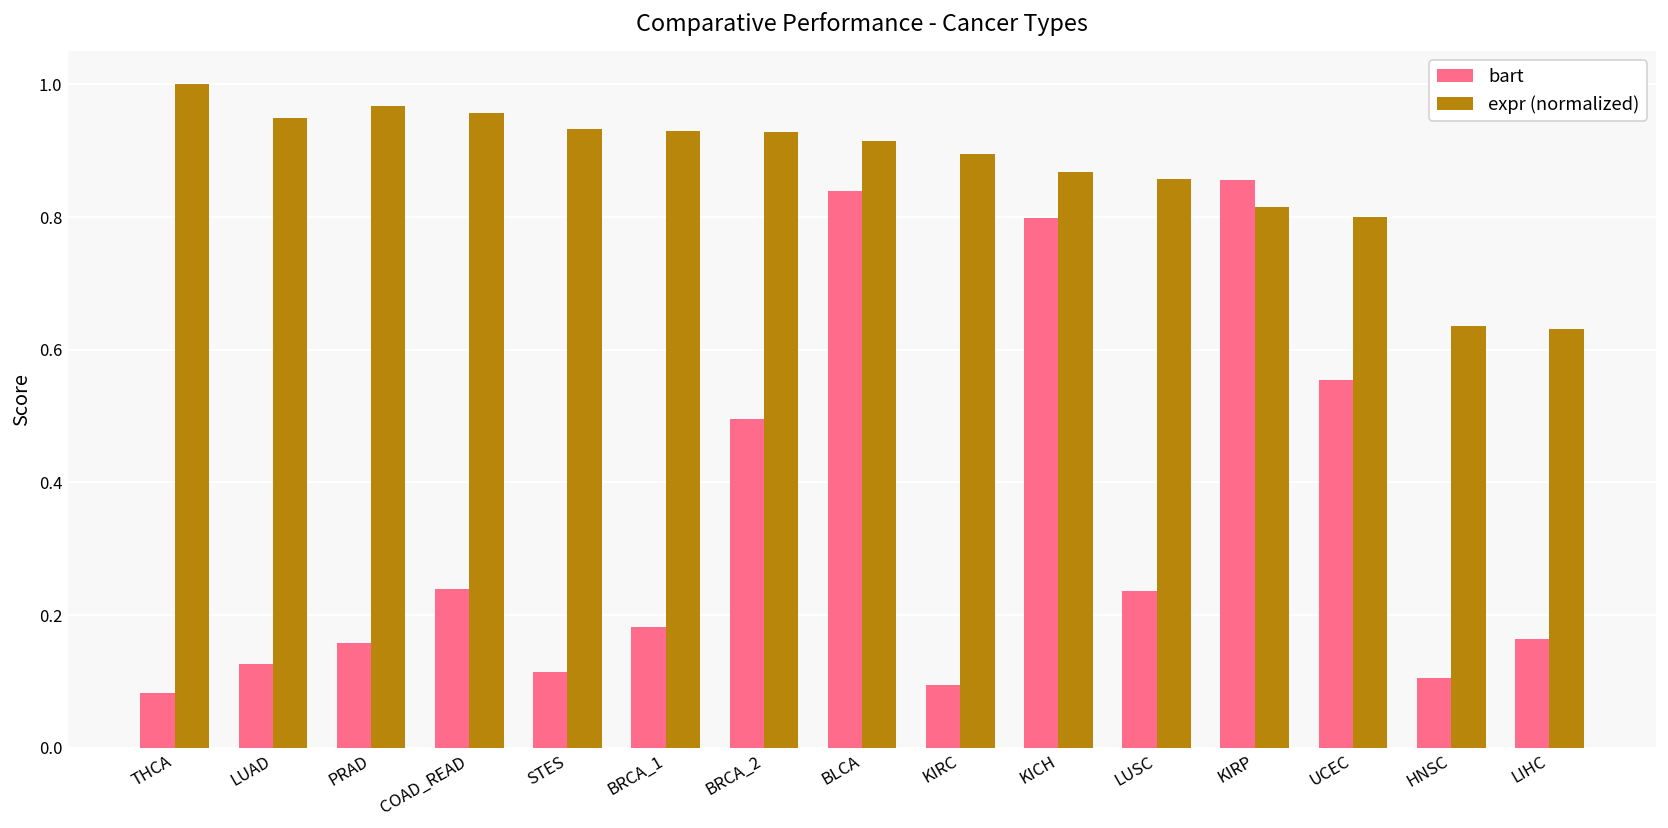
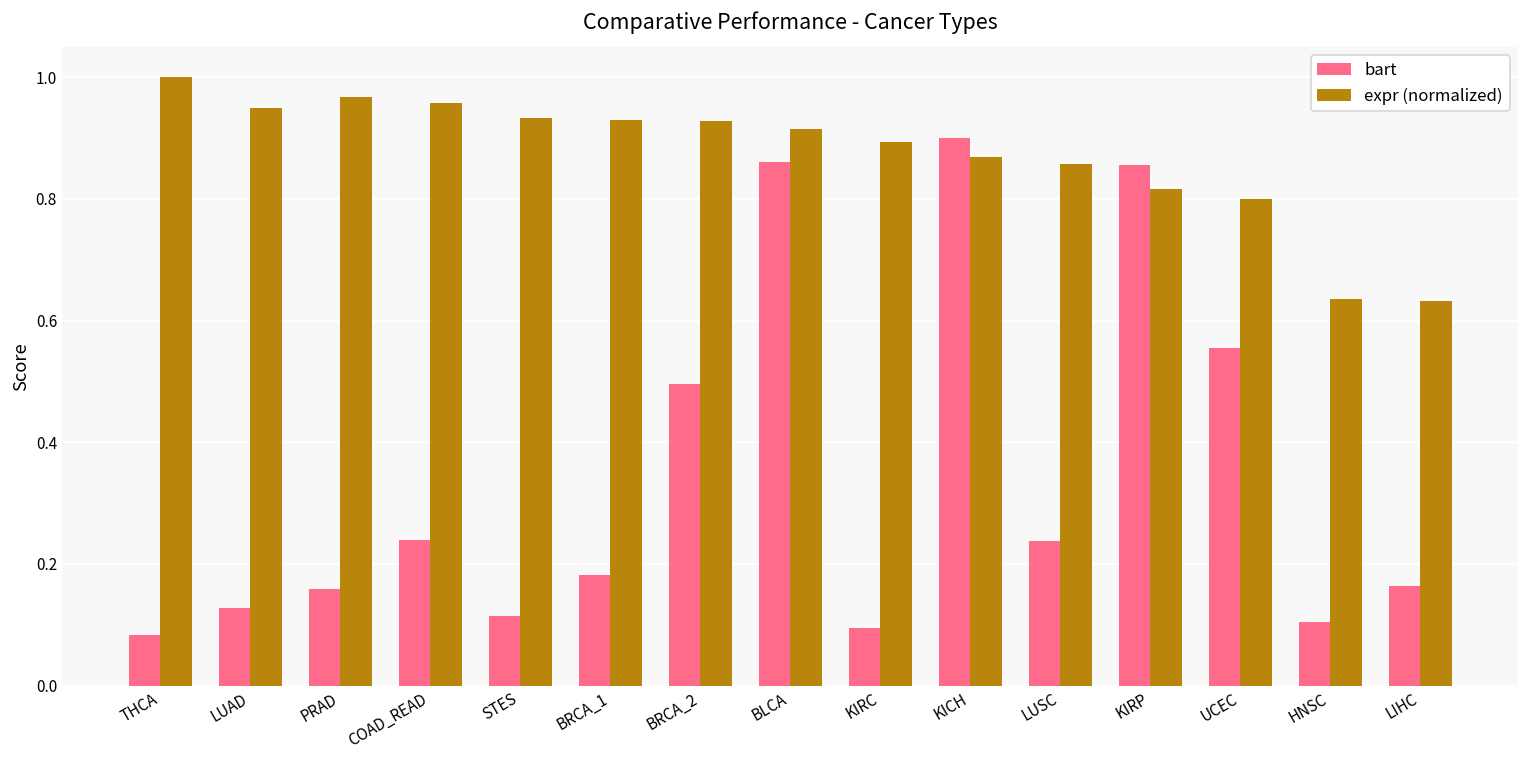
  {
    "bart": {
      "THCA": 0.08,
      "LUAD": 0.13,
      "PRAD": 0.16,
      "COAD_READ": 0.24,
      "STES": 0.12,
      "BRCA_1": 0.18,
      "BRCA_2": 0.50,
-     "BLCA": 0.84,
+     "BLCA": 0.86,
      "KIRC": 0.10,
-     "KICH": 0.80,
+     "KICH": 0.90,
      "LUSC": 0.24,
      "KIRP": 0.86,
      "UCEC": 0.56,
      "HNSC": 0.11,
      "LIHC": 0.16
    },
    "expr (normalized)": {
      "THCA": 1.00,
      "LUAD": 0.95,
      "PRAD": 0.97,
      "COAD_READ": 0.96,
      "STES": 0.93,
      "BRCA_1": 0.93,
      "BRCA_2": 0.93,
      "BLCA": 0.91,
      "KIRC": 0.89,
      "KICH": 0.87,
      "LUSC": 0.86,
      "KIRP": 0.82,
      "UCEC": 0.80,
      "HNSC": 0.64,
      "LIHC": 0.63
    }
  }
